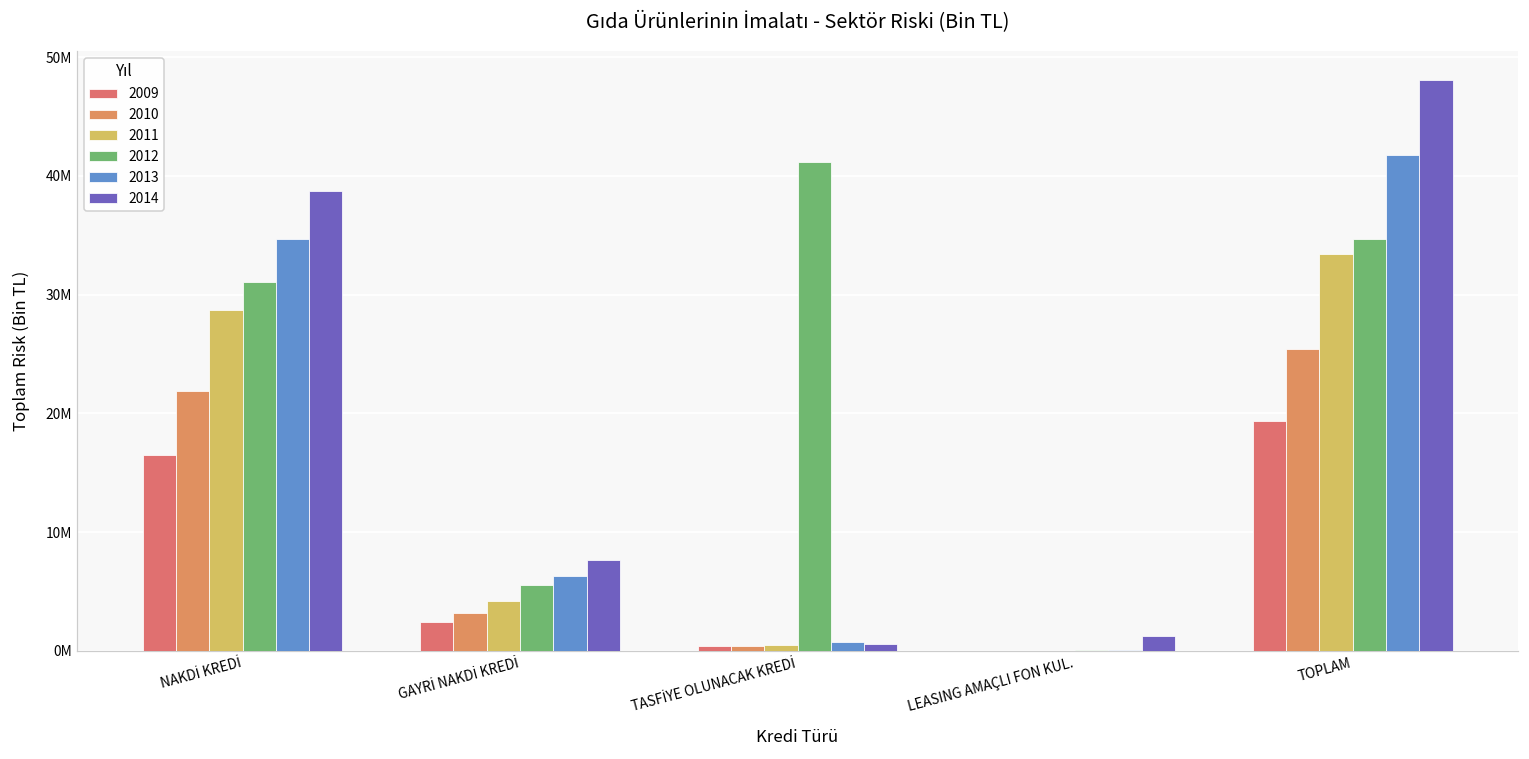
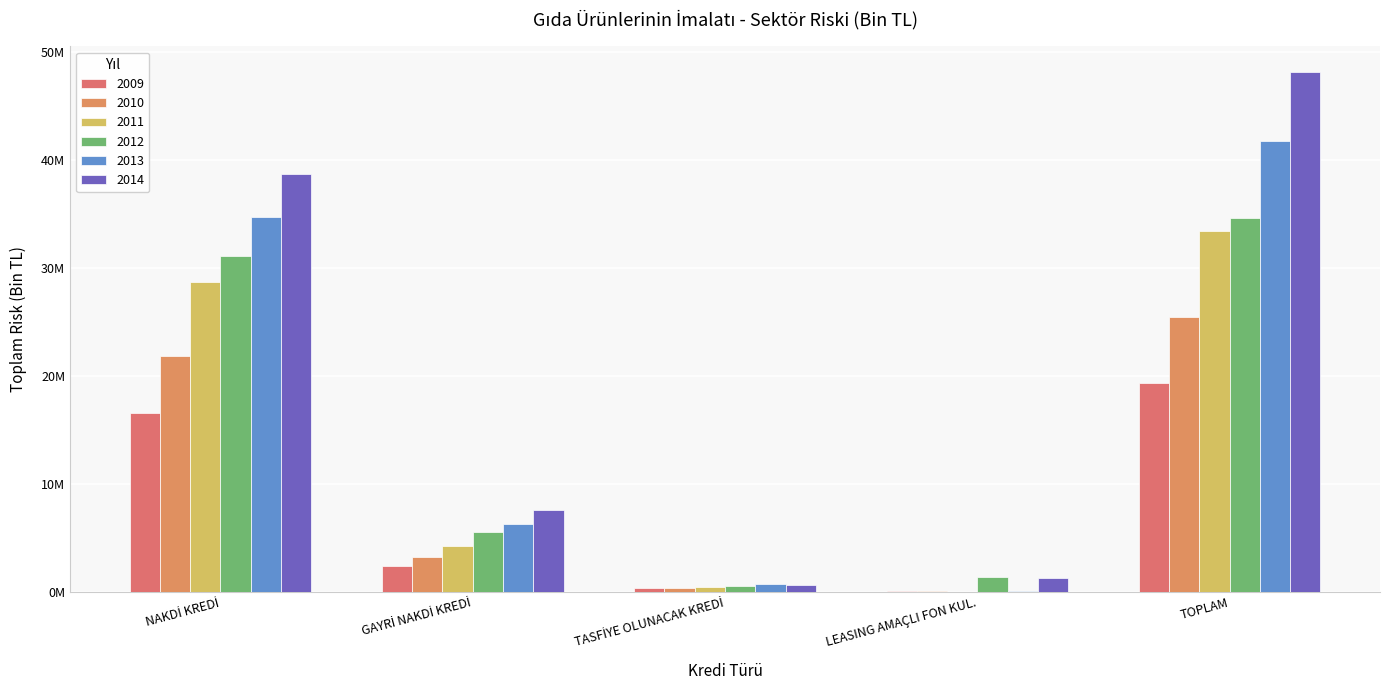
  {
    "2012": {
      "NAKDİ KREDİ": 31100000,
      "GAYRİ NAKDİ KREDİ": 5500000,
-     "TASFİYE OLUNACAK KREDİ": 41200000,
-     "LEASING AMAÇLI FON KUL.": 0,
+     "TASFİYE OLUNACAK KREDİ": 500000,
+     "LEASING AMAÇLI FON KUL.": 1300000,
      "TOPLAM": 34600000
    }
  }
